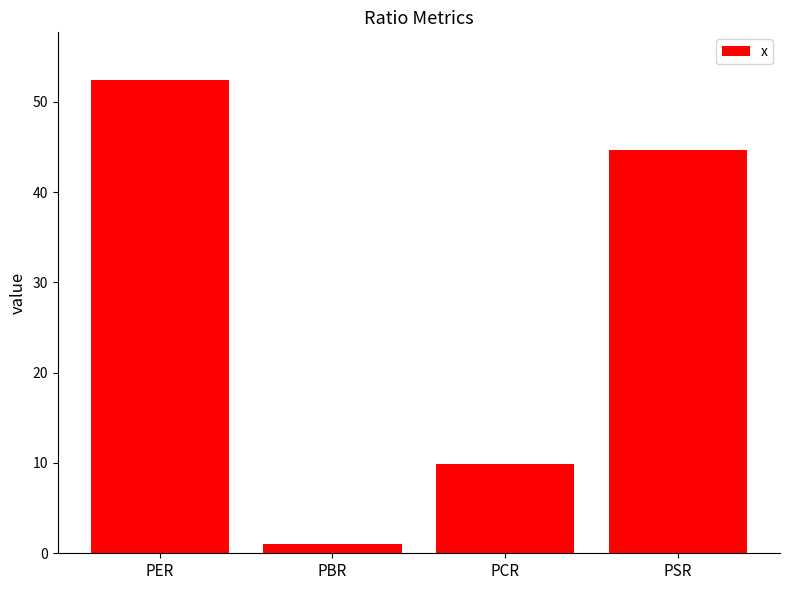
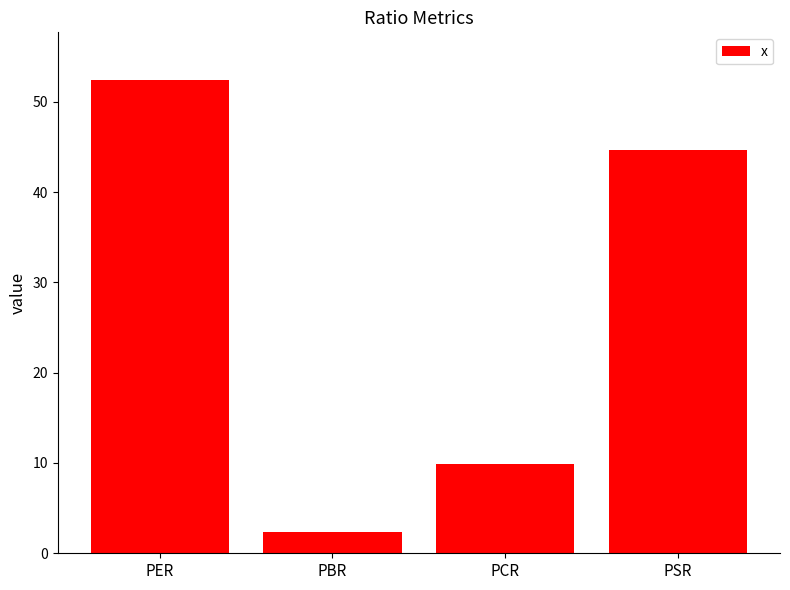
  {
    "PER": 52,
-   "PBR": 1,
+   "PBR": 2,
    "PCR": 10,
    "PSR": 45
  }
